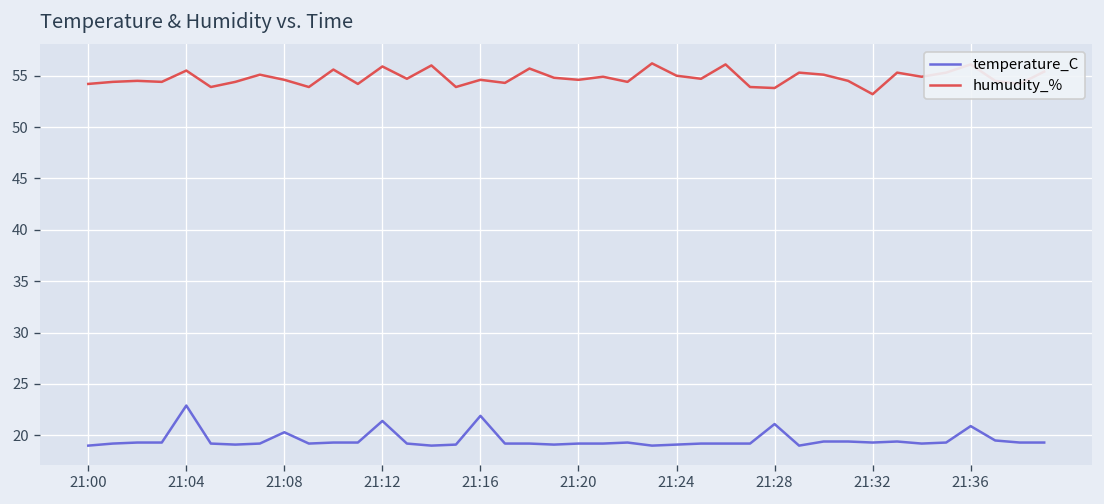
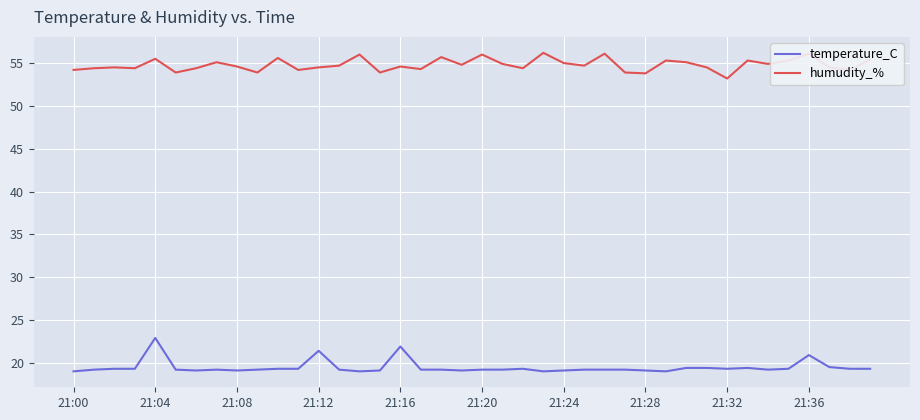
  {
    "temperature_C": {
      "21:00": 19,
      "21:04": 23,
-     "21:08": 20,
+     "21:08": 19,
      "21:12": 21,
      "21:16": 22,
      "21:20": 19,
      "21:24": 19,
-     "21:28": 21,
+     "21:28": 19,
      "21:32": 19,
      "21:36": 21
    },
    "humudity_%": {
      "21:00": 54,
      "21:04": 56,
      "21:08": 55,
-     "21:12": 56,
+     "21:12": 55,
      "21:16": 55,
-     "21:20": 55,
+     "21:20": 56,
      "21:24": 55,
      "21:28": 54,
      "21:32": 53
    }
  }
